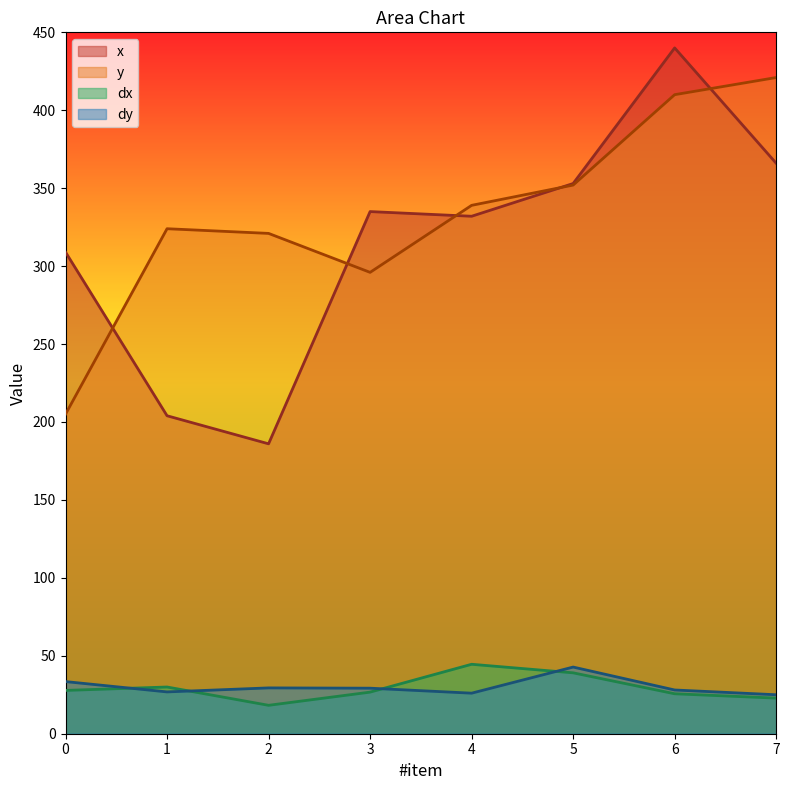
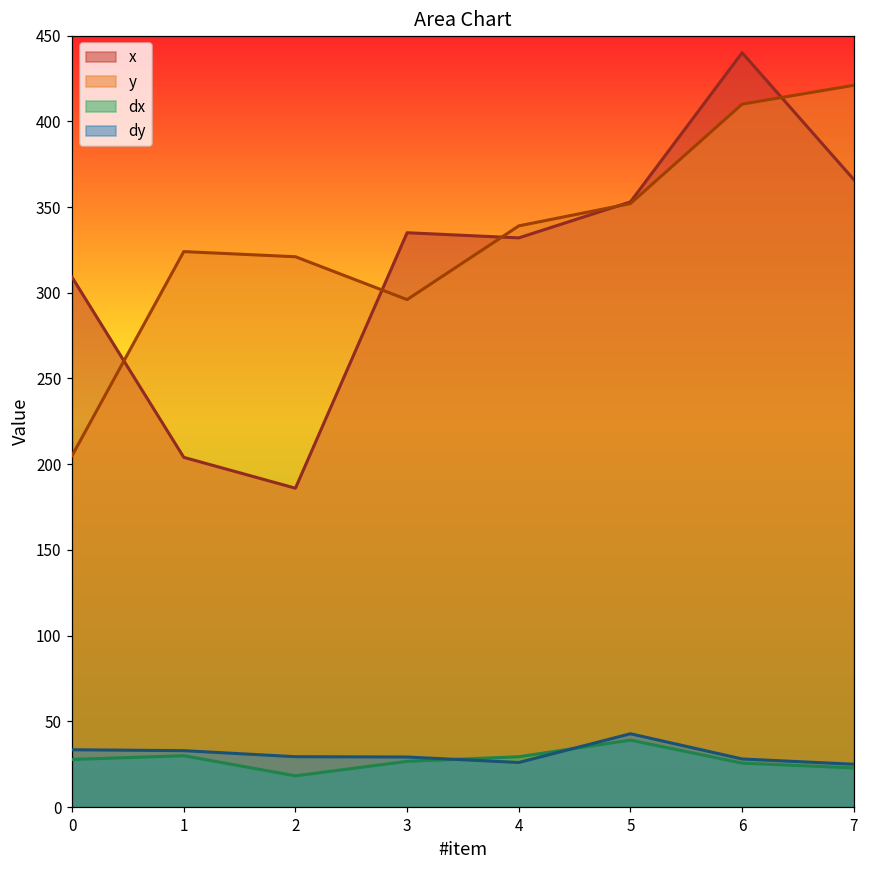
  {
    "dx": {
      "0": 28,
      "1": 30,
      "2": 18,
      "3": 27,
-     "4": 45,
+     "4": 29,
      "5": 39,
      "6": 26,
      "7": 23
    },
    "dy": {
      "0": 33,
-     "1": 27,
+     "1": 33,
      "2": 29,
      "3": 29,
      "4": 26,
      "5": 43,
      "6": 28,
      "7": 25
    }
  }
